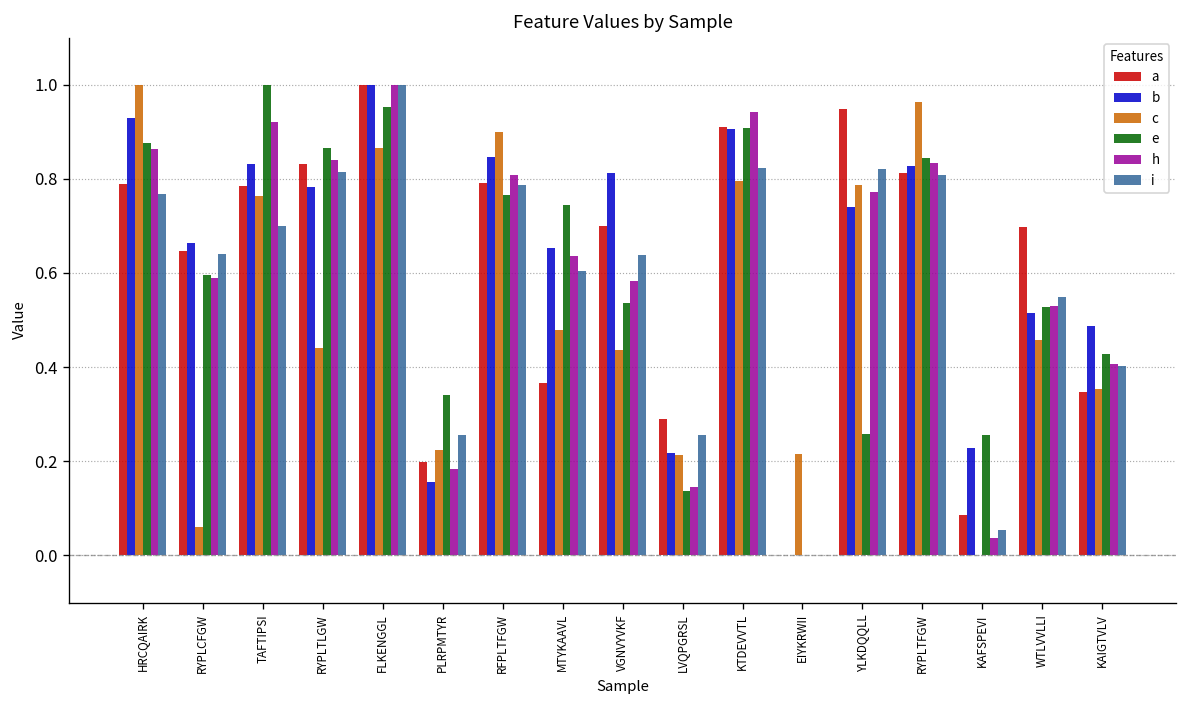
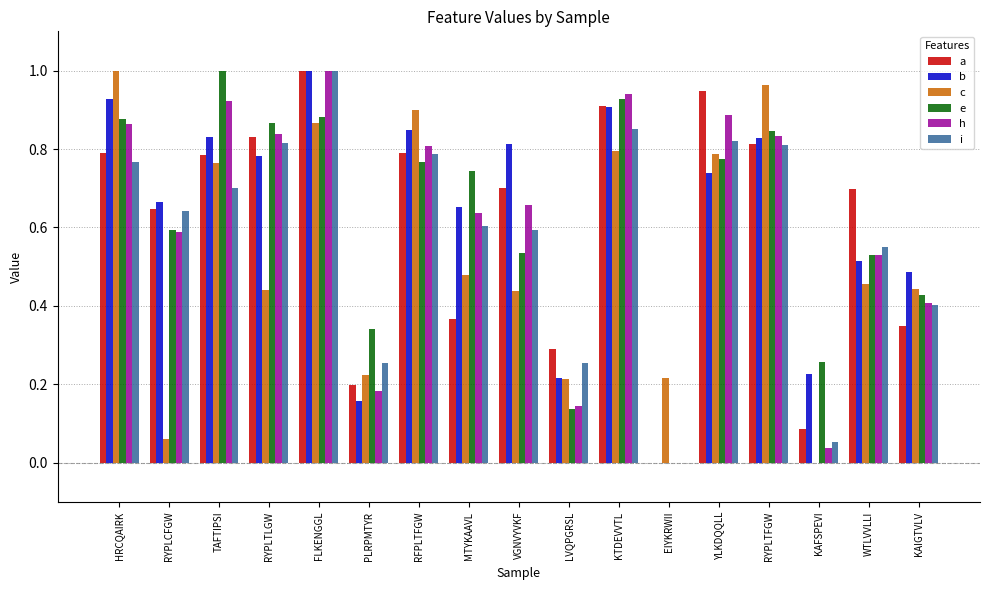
  {
    "a": {
      "HRCQAIRK": 0.79,
      "RYPLCFGW": 0.65,
      "TAFTIPSI": 0.78,
      "RYPLTLGW": 0.83,
      "FLKENGGL": 1.00,
      "PLRPMTYR": 0.20,
      "RFPLTFGW": 0.79,
      "MTYKAAVL": 0.37,
      "VGNVYVKF": 0.70,
      "LVQPGRSL": 0.29,
      "KTDEVVTL": 0.91,
      "EIYKRWII": 0.00,
      "YLKDQQLL": 0.95,
      "RYPLTFGW": 0.81,
      "KAFSPEVI": 0.09,
      "WTLVVLLI": 0.70,
      "KAIGTVLV": 0.35
    },
    "b": {
      "HRCQAIRK": 0.93,
      "RYPLCFGW": 0.66,
      "TAFTIPSI": 0.83,
      "RYPLTLGW": 0.78,
      "FLKENGGL": 1.00,
      "PLRPMTYR": 0.16,
      "RFPLTFGW": 0.85,
      "MTYKAAVL": 0.65,
      "VGNVYVKF": 0.81,
      "LVQPGRSL": 0.22,
      "KTDEVVTL": 0.91,
      "EIYKRWII": 0.00,
      "YLKDQQLL": 0.74,
      "RYPLTFGW": 0.83,
      "KAFSPEVI": 0.23,
      "WTLVVLLI": 0.52,
      "KAIGTVLV": 0.49
    },
    "c": {
      "HRCQAIRK": 1.00,
      "RYPLCFGW": 0.06,
      "TAFTIPSI": 0.76,
      "RYPLTLGW": 0.44,
      "FLKENGGL": 0.87,
      "PLRPMTYR": 0.22,
      "RFPLTFGW": 0.90,
      "MTYKAAVL": 0.48,
      "VGNVYVKF": 0.44,
      "LVQPGRSL": 0.21,
      "KTDEVVTL": 0.80,
      "EIYKRWII": 0.22,
      "YLKDQQLL": 0.79,
      "RYPLTFGW": 0.96,
      "KAFSPEVI": 0.00,
      "WTLVVLLI": 0.46,
-     "KAIGTVLV": 0.35
+     "KAIGTVLV": 0.44
    },
    "e": {
      "HRCQAIRK": 0.88,
      "RYPLCFGW": 0.59,
      "TAFTIPSI": 1.00,
      "RYPLTLGW": 0.87,
-     "FLKENGGL": 0.95,
+     "FLKENGGL": 0.88,
      "PLRPMTYR": 0.34,
      "RFPLTFGW": 0.77,
      "MTYKAAVL": 0.74,
      "VGNVYVKF": 0.54,
      "LVQPGRSL": 0.14,
-     "KTDEVVTL": 0.91,
+     "KTDEVVTL": 0.93,
      "EIYKRWII": 0.00,
-     "YLKDQQLL": 0.26,
+     "YLKDQQLL": 0.77,
      "RYPLTFGW": 0.84,
      "KAFSPEVI": 0.26,
      "WTLVVLLI": 0.53,
      "KAIGTVLV": 0.43
    },
    "h": {
      "HRCQAIRK": 0.86,
      "RYPLCFGW": 0.59,
      "TAFTIPSI": 0.92,
      "RYPLTLGW": 0.84,
      "FLKENGGL": 1.00,
      "PLRPMTYR": 0.18,
      "RFPLTFGW": 0.81,
      "MTYKAAVL": 0.64,
-     "VGNVYVKF": 0.58,
+     "VGNVYVKF": 0.66,
      "LVQPGRSL": 0.15,
      "KTDEVVTL": 0.94,
      "EIYKRWII": 0.00,
-     "YLKDQQLL": 0.77,
+     "YLKDQQLL": 0.89,
      "RYPLTFGW": 0.83,
      "KAFSPEVI": 0.04,
      "WTLVVLLI": 0.53,
      "KAIGTVLV": 0.41
    },
    "i": {
      "HRCQAIRK": 0.77,
      "RYPLCFGW": 0.64,
      "TAFTIPSI": 0.70,
      "RYPLTLGW": 0.81,
      "FLKENGGL": 1.00,
      "PLRPMTYR": 0.26,
      "RFPLTFGW": 0.79,
      "MTYKAAVL": 0.60,
-     "VGNVYVKF": 0.64,
+     "VGNVYVKF": 0.59,
      "LVQPGRSL": 0.26,
-     "KTDEVVTL": 0.82,
+     "KTDEVVTL": 0.85,
      "EIYKRWII": 0.00,
      "YLKDQQLL": 0.82,
      "RYPLTFGW": 0.81,
      "KAFSPEVI": 0.05,
      "WTLVVLLI": 0.55,
      "KAIGTVLV": 0.40
    }
  }
